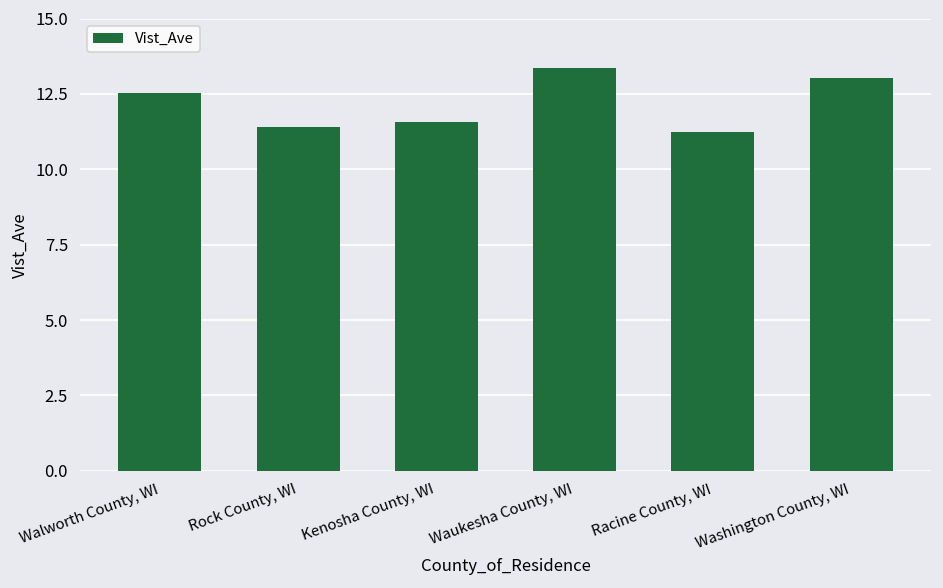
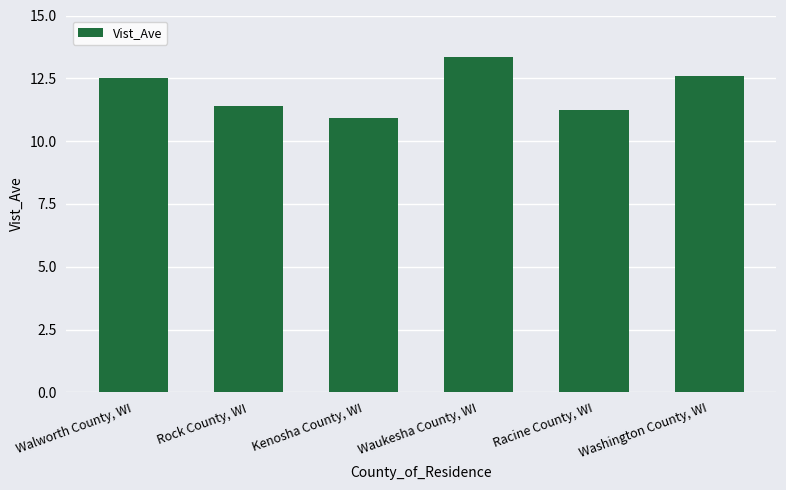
  {
    "Walworth County, WI": 12.5,
    "Rock County, WI": 11.4,
-   "Kenosha County, WI": 11.6,
+   "Kenosha County, WI": 10.9,
    "Waukesha County, WI": 13.4,
    "Racine County, WI": 11.2,
-   "Washington County, WI": 13.0
+   "Washington County, WI": 12.6
  }
